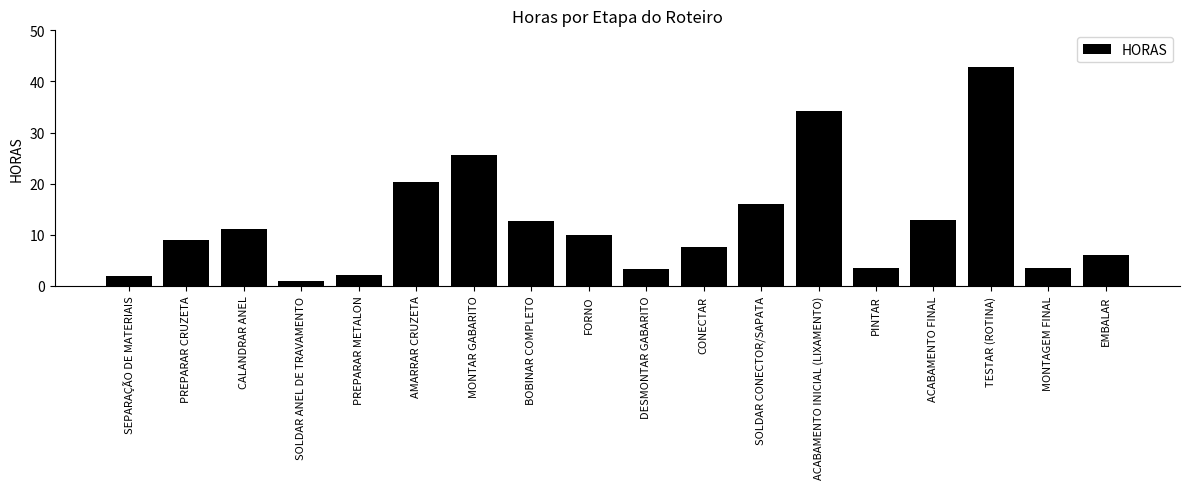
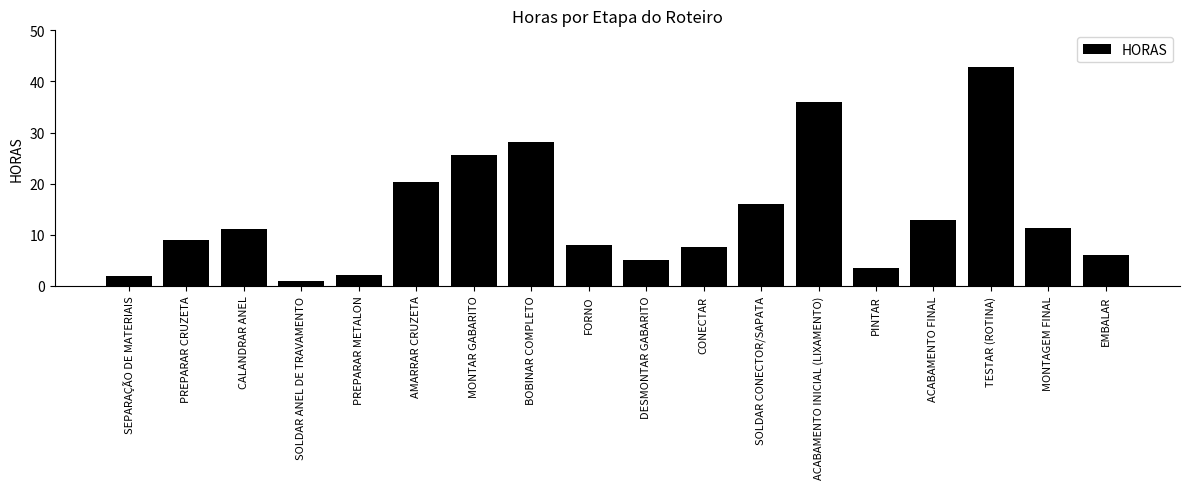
  {
    "SEPARAÇÃO DE MATERIAIS": 2,
    "PREPARAR CRUZETA": 9,
    "CALANDRAR ANEL": 11,
    "SOLDAR ANEL DE TRAVAMENTO": 1,
    "PREPARAR METALON": 2,
    "AMARRAR CRUZETA": 20,
    "MONTAR GABARITO": 26,
-   "BOBINAR COMPLETO": 13,
-   "FORNO": 10,
-   "DESMONTAR GABARITO": 3,
+   "BOBINAR COMPLETO": 28,
+   "FORNO": 8,
+   "DESMONTAR GABARITO": 5,
    "CONECTAR": 8,
    "SOLDAR CONECTOR/SAPATA": 16,
-   "ACABAMENTO INICIAL (LIXAMENTO)": 34,
+   "ACABAMENTO INICIAL (LIXAMENTO)": 36,
    "PINTAR": 3,
    "ACABAMENTO FINAL": 13,
    "TESTAR (ROTINA)": 43,
-   "MONTAGEM FINAL": 3,
+   "MONTAGEM FINAL": 11,
    "EMBALAR": 6
  }
